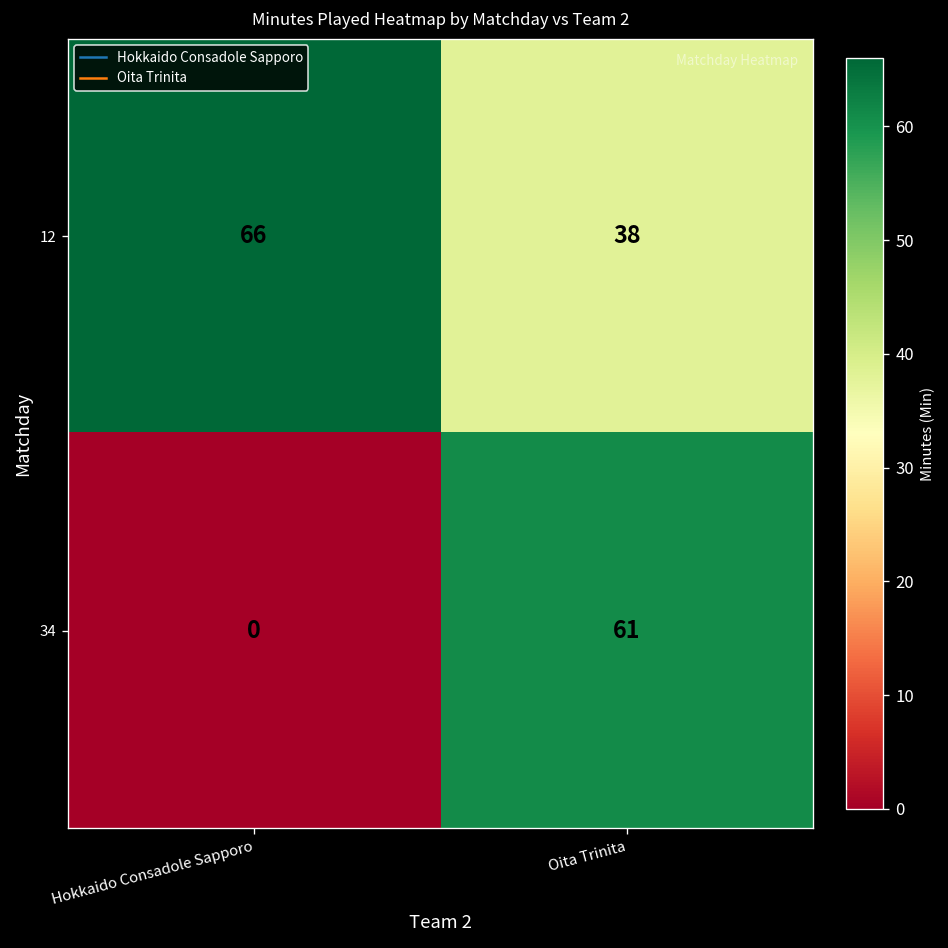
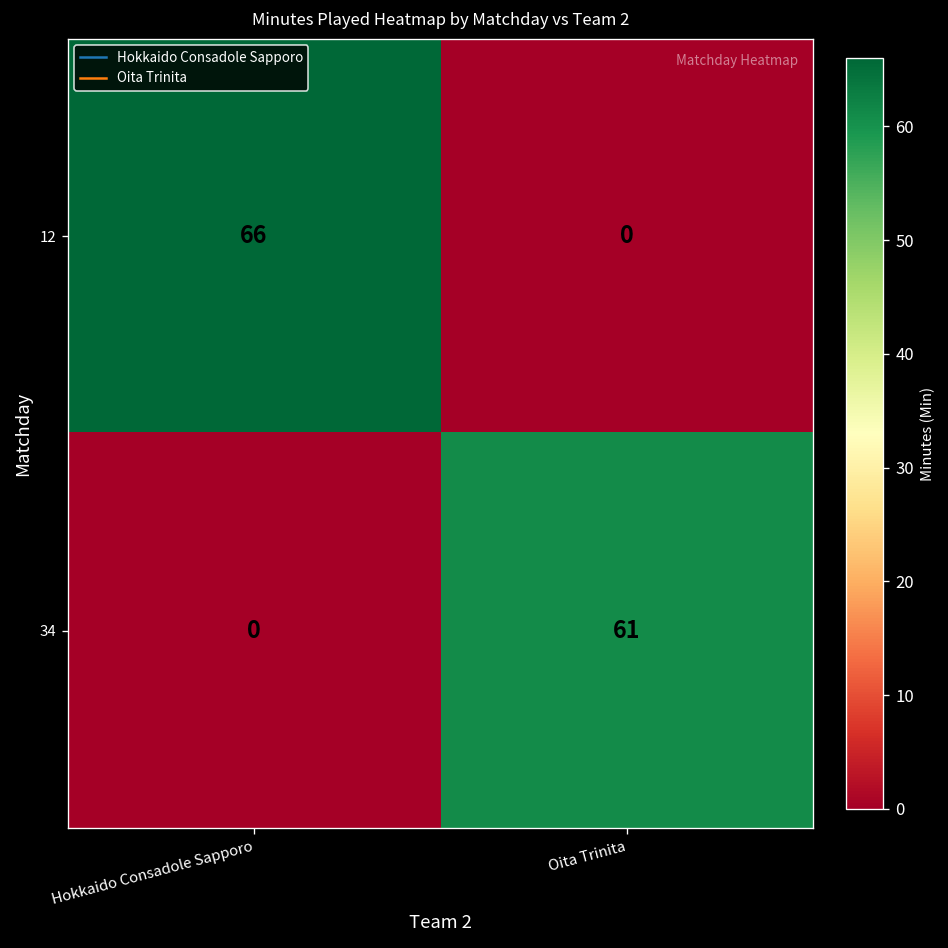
  {
    "12": {
      "Hokkaido Consadole Sapporo": 66,
-     "Oita Trinita": 38
+     "Oita Trinita": 0
    },
    "34": {
      "Hokkaido Consadole Sapporo": 0,
      "Oita Trinita": 61
    }
  }
